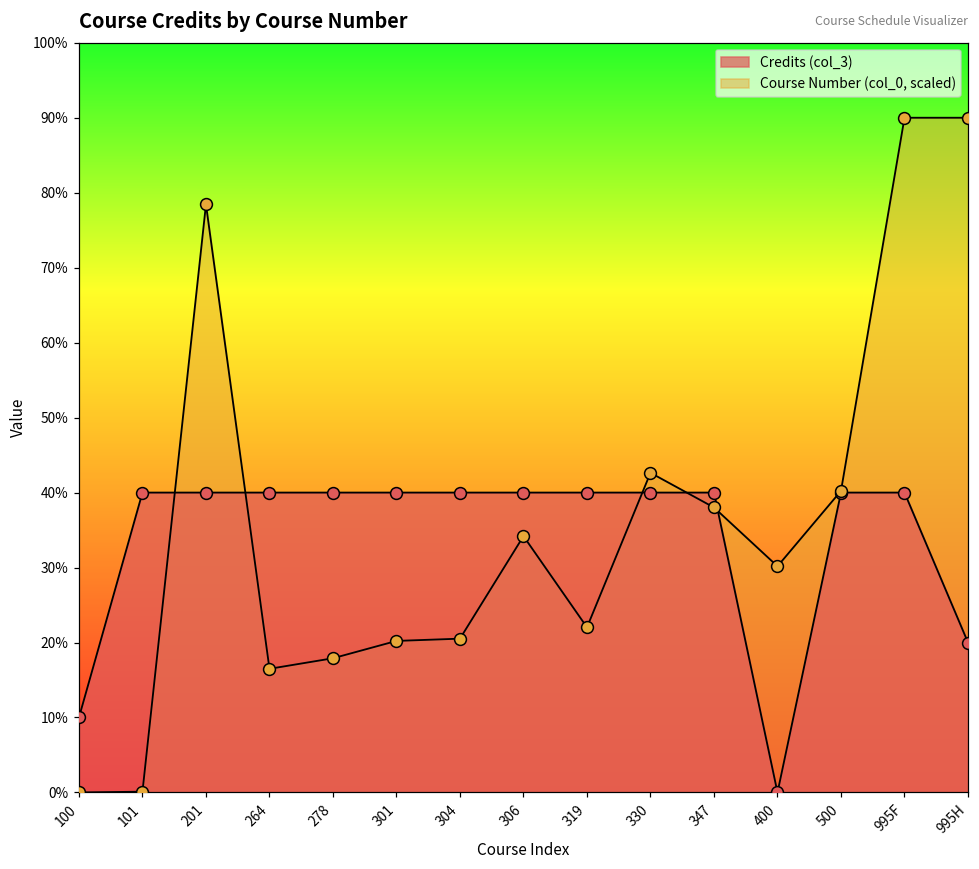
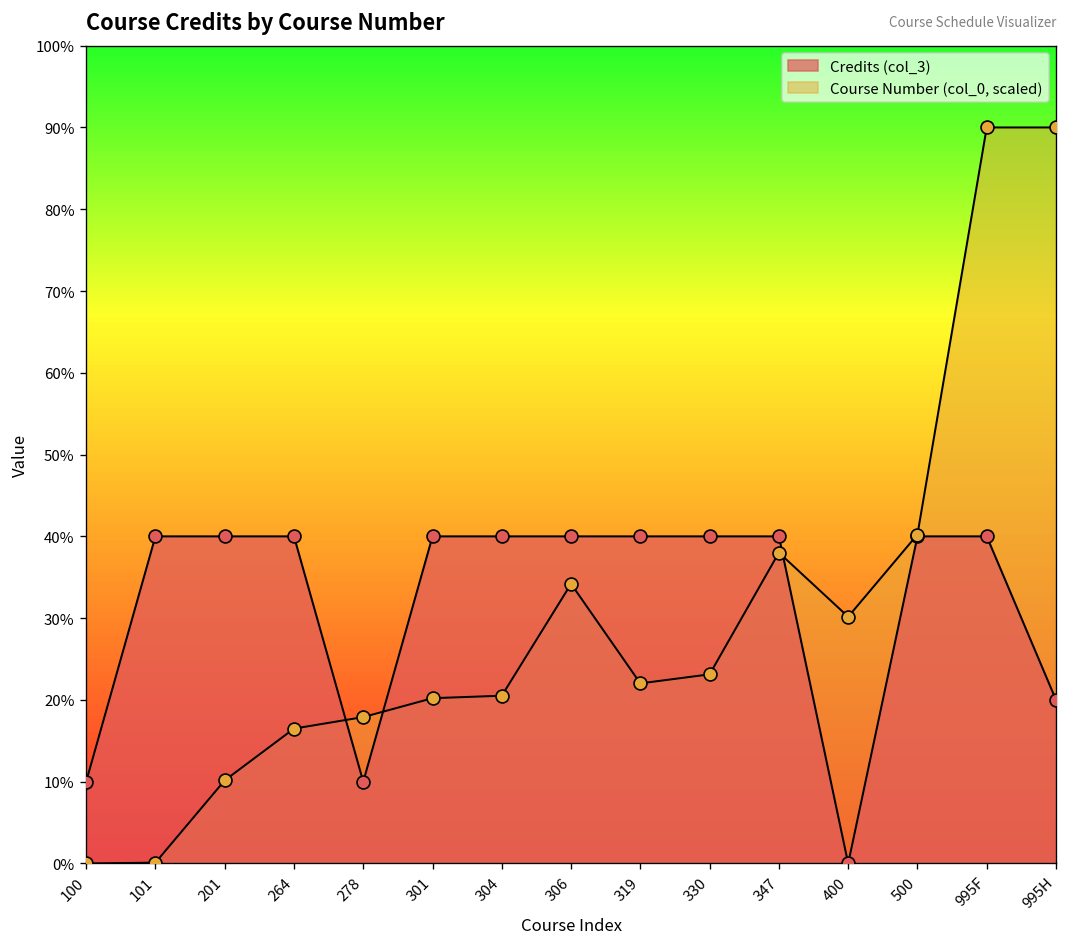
  {
    "Credits (col_3)": {
      "100": "10%",
      "101": "40%",
      "201": "40%",
      "264": "40%",
-     "278": "40%",
+     "278": "10%",
      "301": "40%",
      "304": "40%",
      "306": "40%",
      "319": "40%",
      "330": "40%",
      "347": "40%",
      "400": "0%",
      "995F": "40%",
      "995H": "20%"
    },
    "Course Number (col_0, scaled)": {
      "100": "0%",
      "101": "0%",
-     "201": "78%",
+     "201": "10%",
      "264": "16%",
      "278": "18%",
      "301": "20%",
      "304": "21%",
      "306": "34%",
      "319": "22%",
-     "330": "43%",
+     "330": "23%",
      "347": "38%",
      "400": "30%",
      "995F": "90%",
      "995H": "90%"
    }
  }
